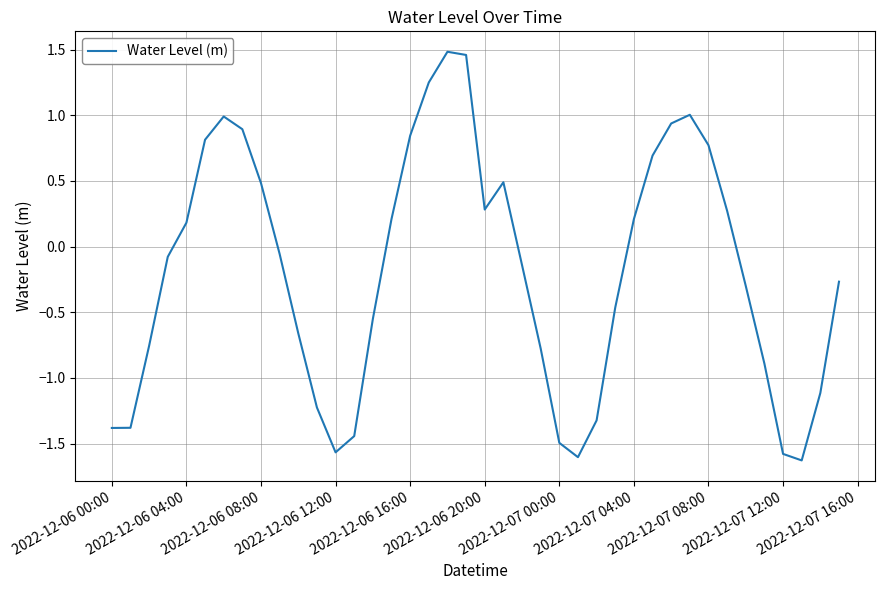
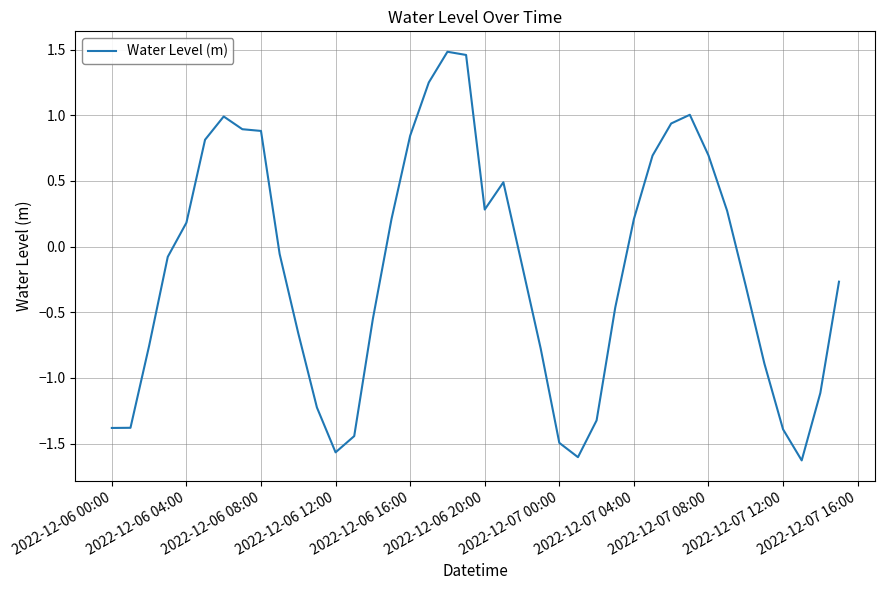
  {
    "2022-12-06 00:00": -1.38,
    "2022-12-06 04:00": 0.18,
-   "2022-12-06 08:00": 0.48,
+   "2022-12-06 08:00": 0.88,
    "2022-12-06 12:00": -1.57,
    "2022-12-06 16:00": 0.84,
    "2022-12-06 20:00": 0.28,
    "2022-12-07 00:00": -1.49,
    "2022-12-07 04:00": 0.21,
-   "2022-12-07 08:00": 0.77,
-   "2022-12-07 12:00": -1.58
+   "2022-12-07 08:00": 0.70,
+   "2022-12-07 12:00": -1.39
  }
